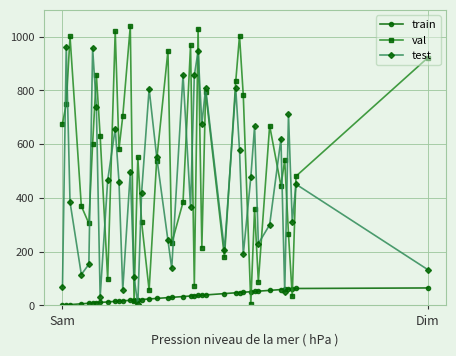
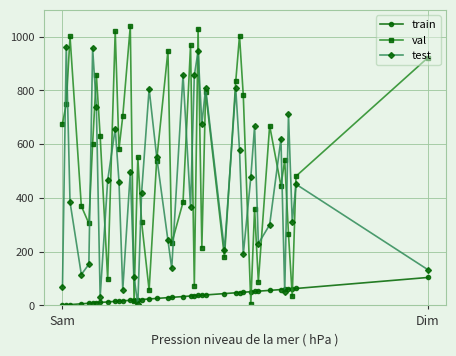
  {
    "train": {
      "Sam": 0,
-     "Dim": 70
+     "Dim": 100
    }
  }
